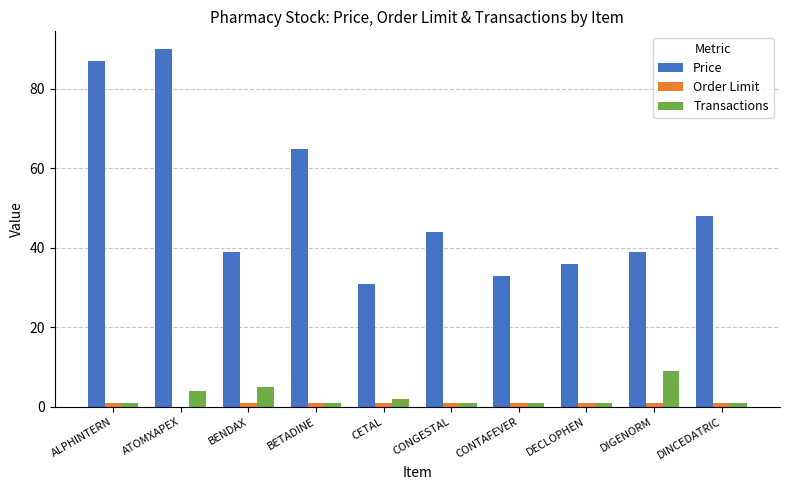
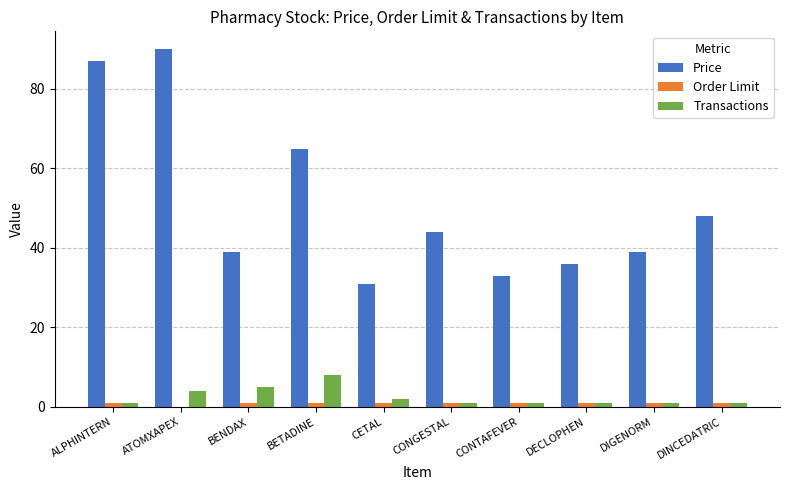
  {
    "Price": {
      "ALPHINTERN": 87,
      "ATOMXAPEX": 90,
      "BENDAX": 39,
      "BETADINE": 65,
      "CETAL": 31,
      "CONGESTAL": 44,
      "CONTAFEVER": 33,
      "DECLOPHEN": 36,
      "DIGENORM": 39,
      "DINCEDATRIC": 48
    },
    "Order Limit": {
      "ALPHINTERN": 1,
      "ATOMXAPEX": 0,
      "BENDAX": 1,
      "BETADINE": 1,
      "CETAL": 1,
      "CONGESTAL": 1,
      "CONTAFEVER": 1,
      "DECLOPHEN": 1,
      "DIGENORM": 1,
      "DINCEDATRIC": 1
    },
    "Transactions": {
      "ALPHINTERN": 1,
      "ATOMXAPEX": 4,
      "BENDAX": 5,
-     "BETADINE": 1,
+     "BETADINE": 8,
      "CETAL": 2,
      "CONGESTAL": 1,
      "CONTAFEVER": 1,
      "DECLOPHEN": 1,
-     "DIGENORM": 9,
+     "DIGENORM": 1,
      "DINCEDATRIC": 1
    }
  }
